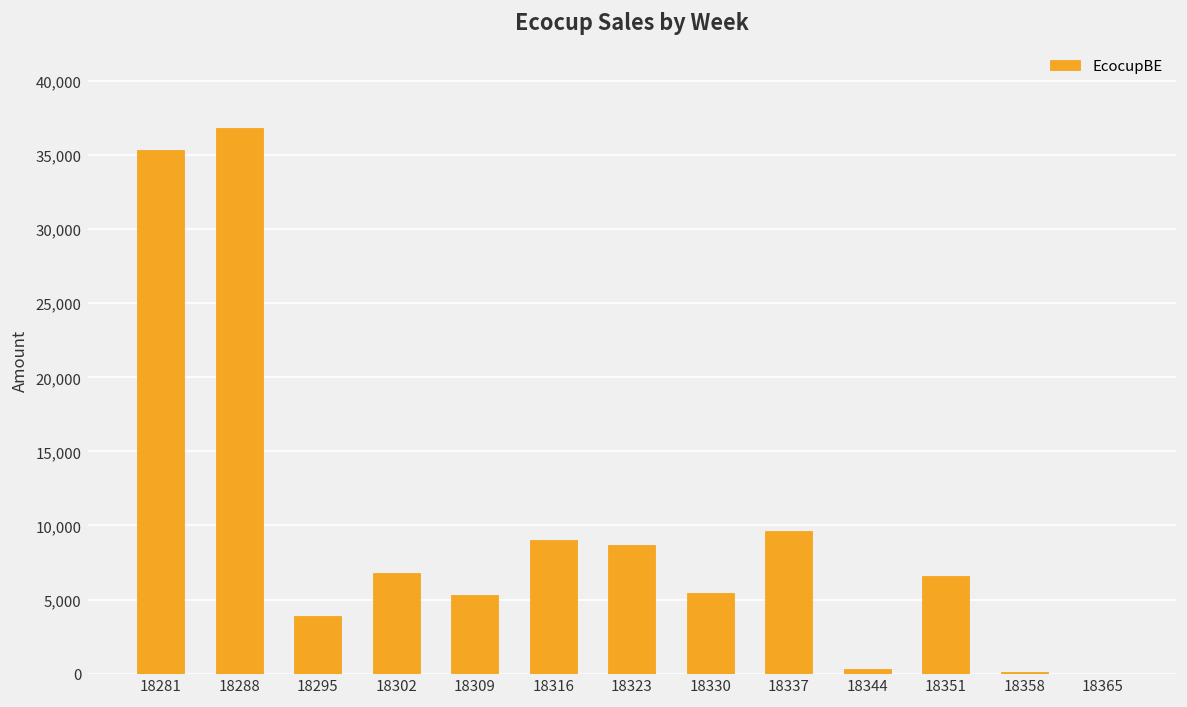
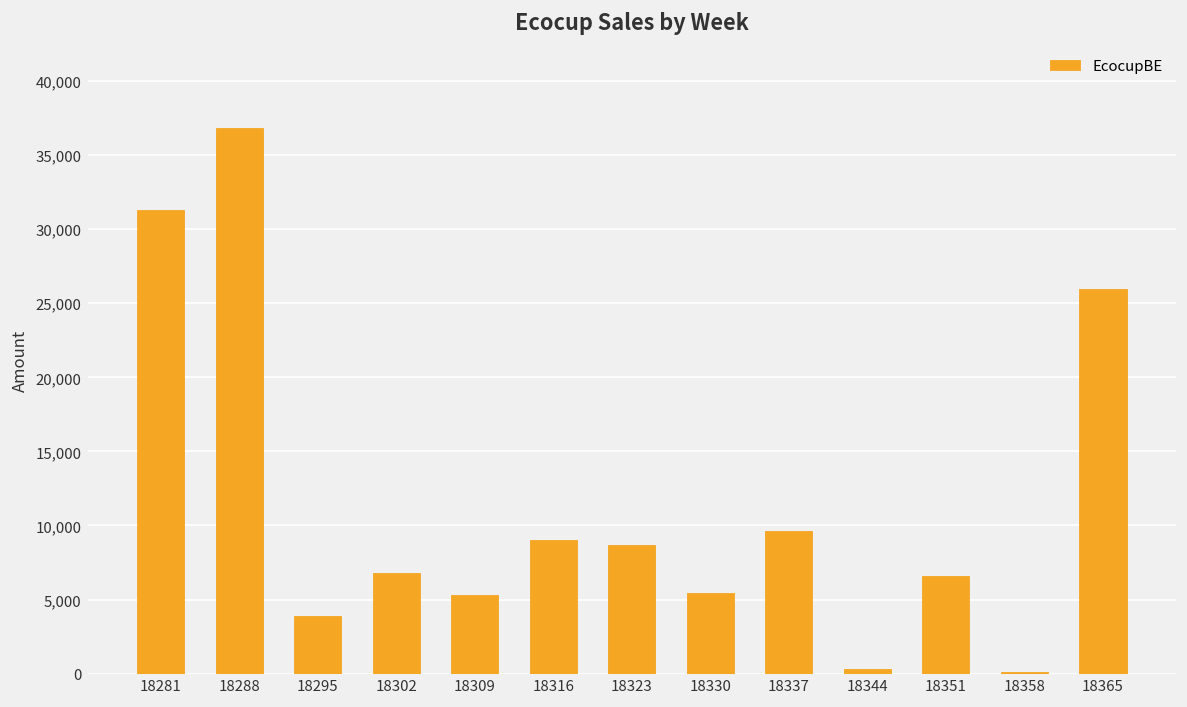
  {
-   "18281": "35,400",
+   "18281": "31,300",
    "18288": "36,900",
    "18295": "3,900",
    "18302": "6,800",
    "18309": "5,300",
    "18316": "9,000",
    "18323": "8,700",
    "18330": "5,400",
    "18337": "9,600",
    "18344": "300",
    "18351": "6,600",
-   "18365": "0"
+   "18365": "26,000"
  }
